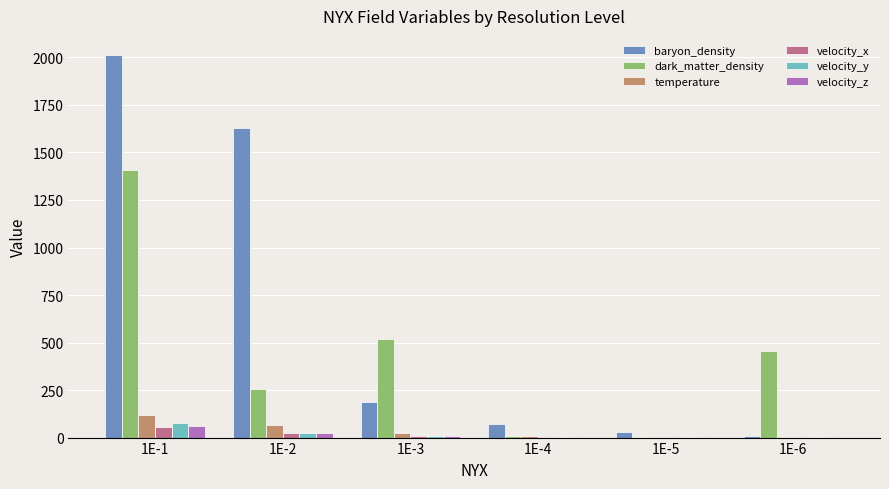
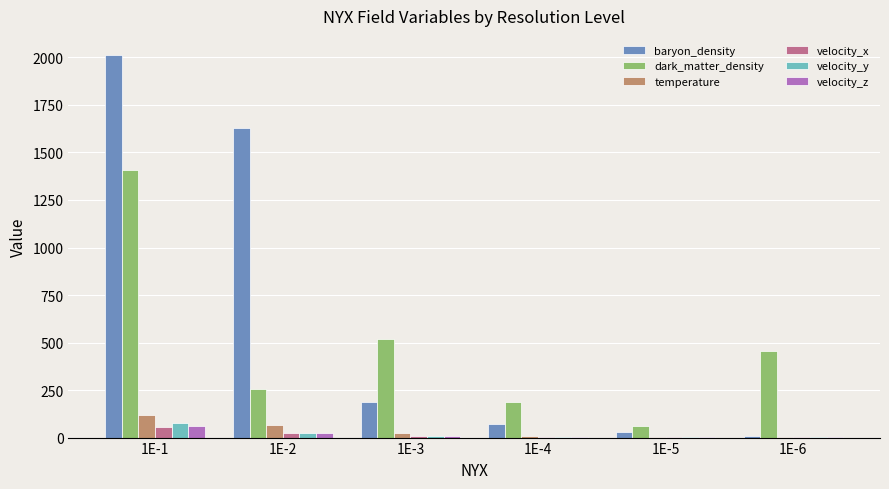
  {
    "dark_matter_density": {
      "1E-1": 1410,
      "1E-2": 260,
      "1E-3": 520,
-     "1E-4": 10,
-     "1E-5": 0,
+     "1E-4": 190,
+     "1E-5": 60,
      "1E-6": 460
    }
  }
